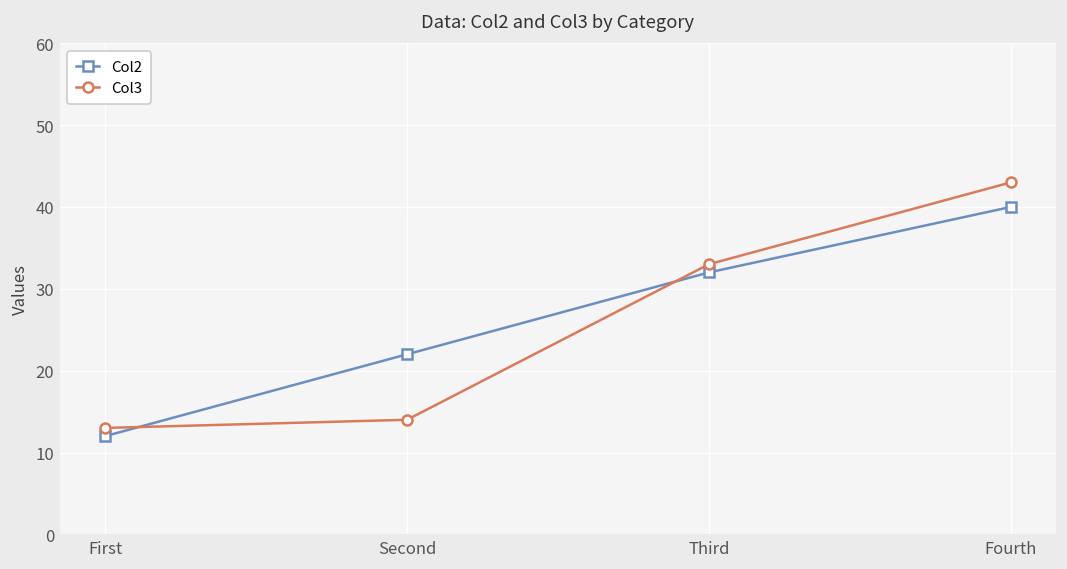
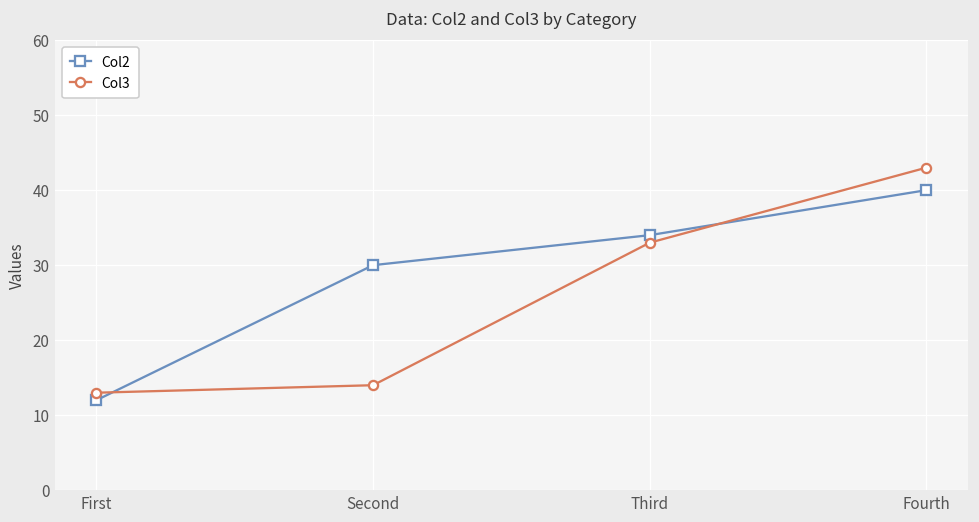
  {
    "Col2": {
      "First": 12,
-     "Second": 22,
-     "Third": 32,
+     "Second": 30,
+     "Third": 34,
      "Fourth": 40
    },
    "Col3": {
      "First": 13,
      "Second": 14,
      "Third": 33,
      "Fourth": 43
    }
  }
